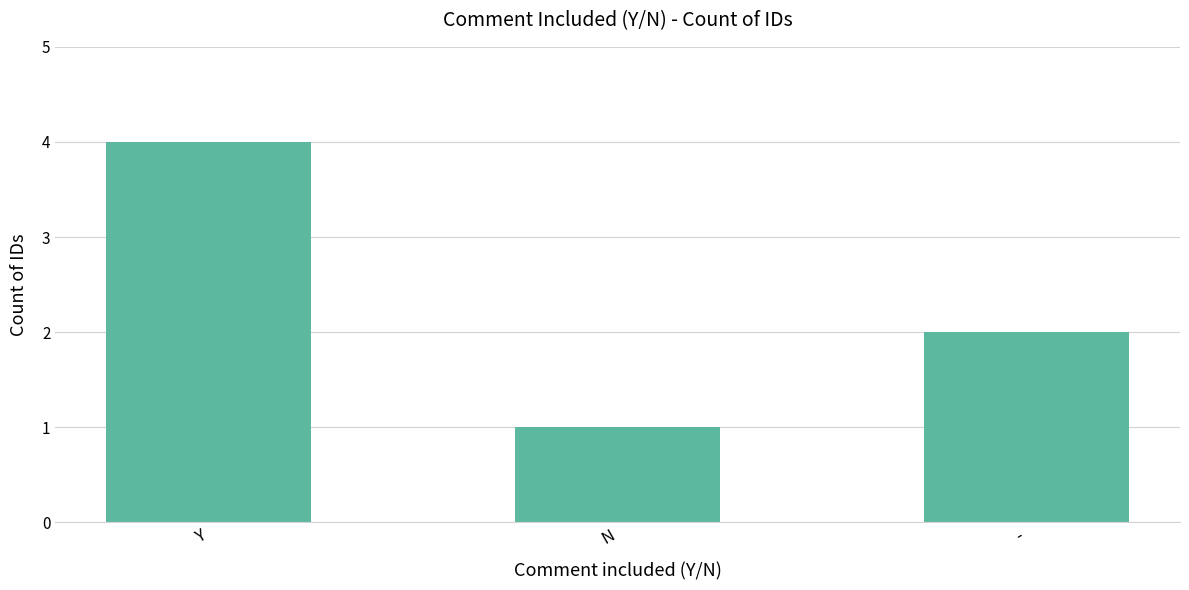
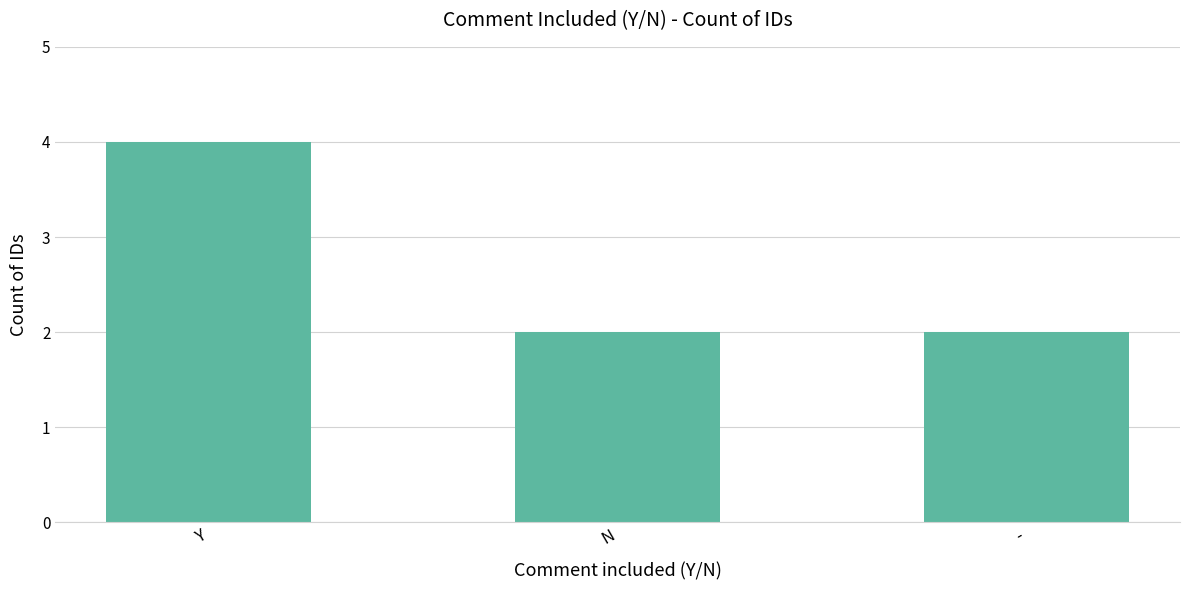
  {
    "Y": 4,
-   "N": 1,
+   "N": 2,
    "-": 2
  }
